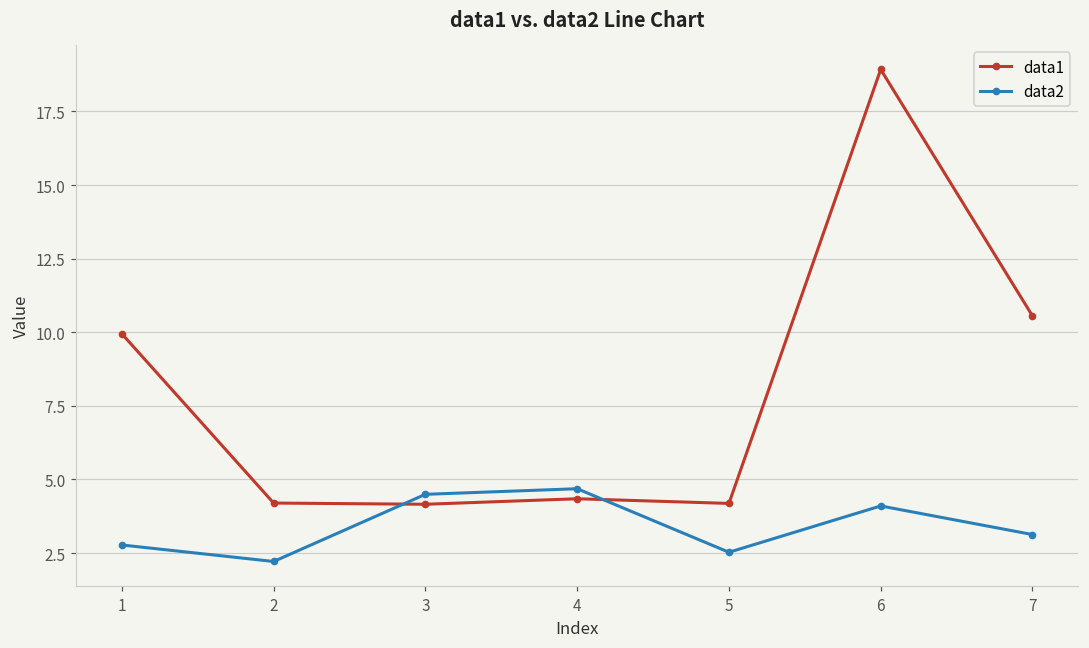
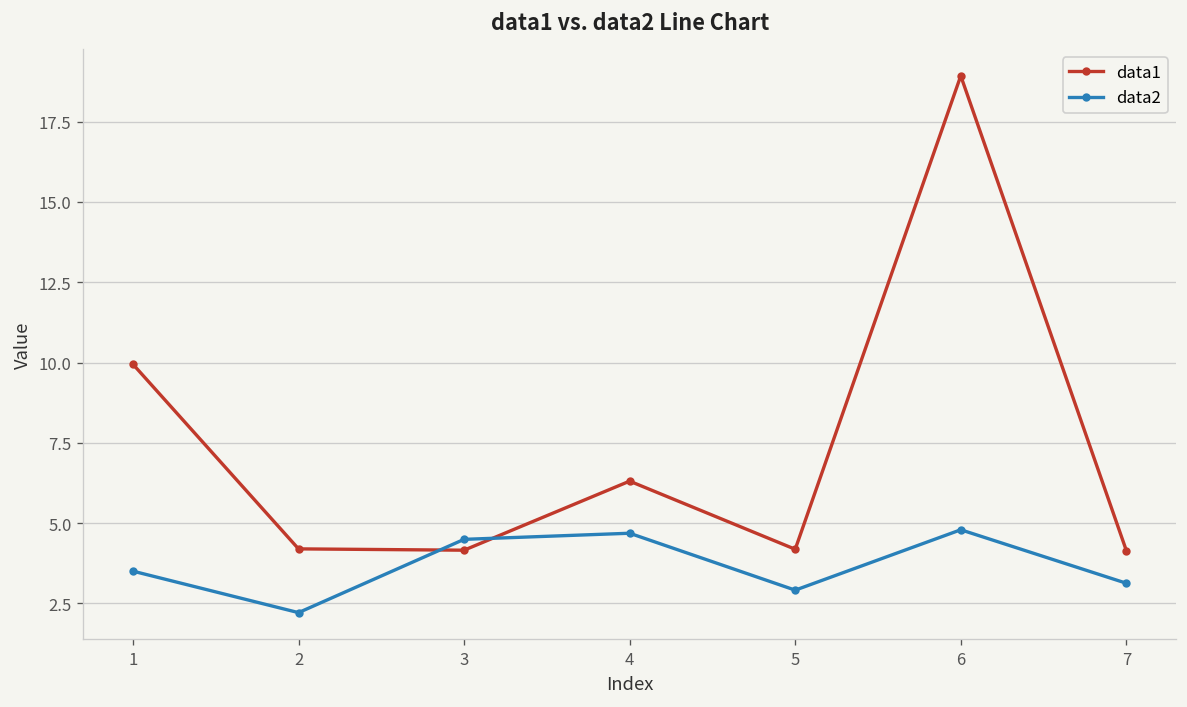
  {
    "data1": {
      "1": 9.9,
      "2": 4.2,
      "3": 4.2,
-     "4": 4.3,
+     "4": 6.3,
      "5": 4.2,
      "6": 18.9,
-     "7": 10.6
+     "7": 4.1
    },
    "data2": {
-     "1": 2.8,
+     "1": 3.5,
      "2": 2.2,
      "3": 4.5,
      "4": 4.7,
-     "5": 2.5,
-     "6": 4.1,
+     "5": 2.9,
+     "6": 4.8,
      "7": 3.1
    }
  }
